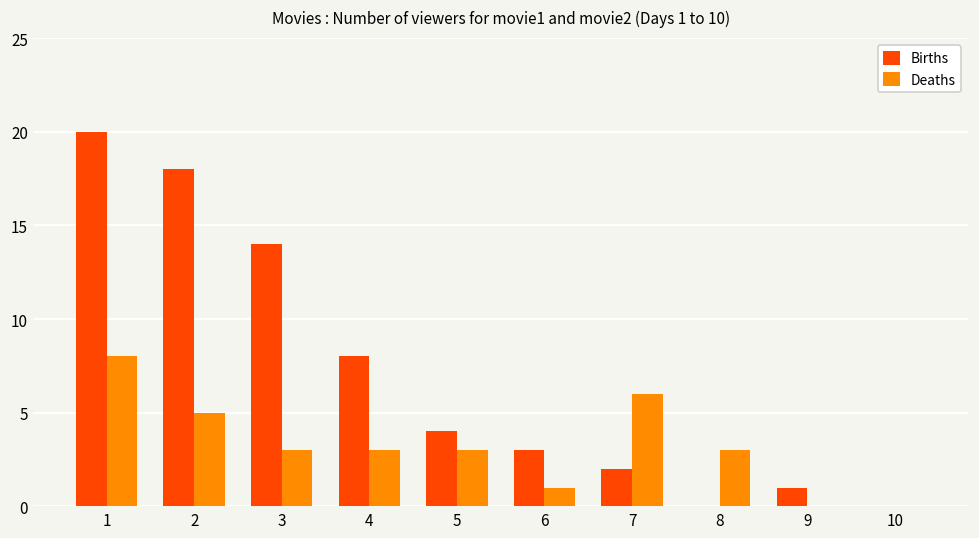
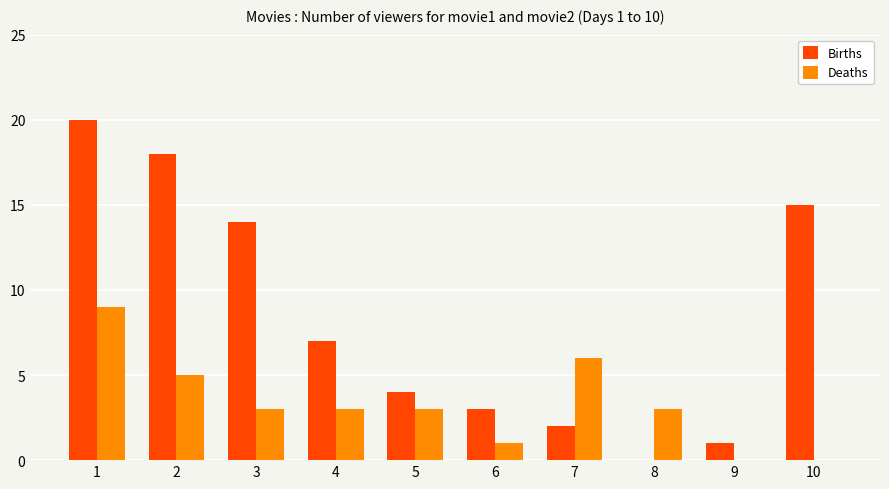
  {
    "Births": {
      "1": 20,
      "2": 18,
      "3": 14,
-     "4": 8,
+     "4": 7,
      "5": 4,
      "6": 3,
      "7": 2,
      "8": 0,
      "9": 1,
-     "10": 0
+     "10": 15
    },
    "Deaths": {
-     "1": 8,
+     "1": 9,
      "2": 5,
      "3": 3,
      "4": 3,
      "5": 3,
      "6": 1,
      "7": 6,
      "8": 3,
      "9": 0,
      "10": 0
    }
  }
